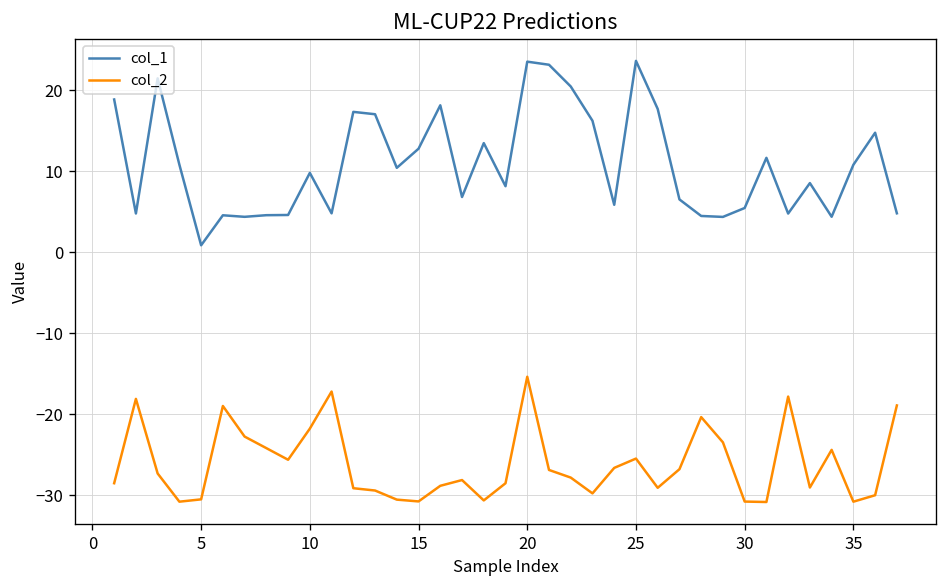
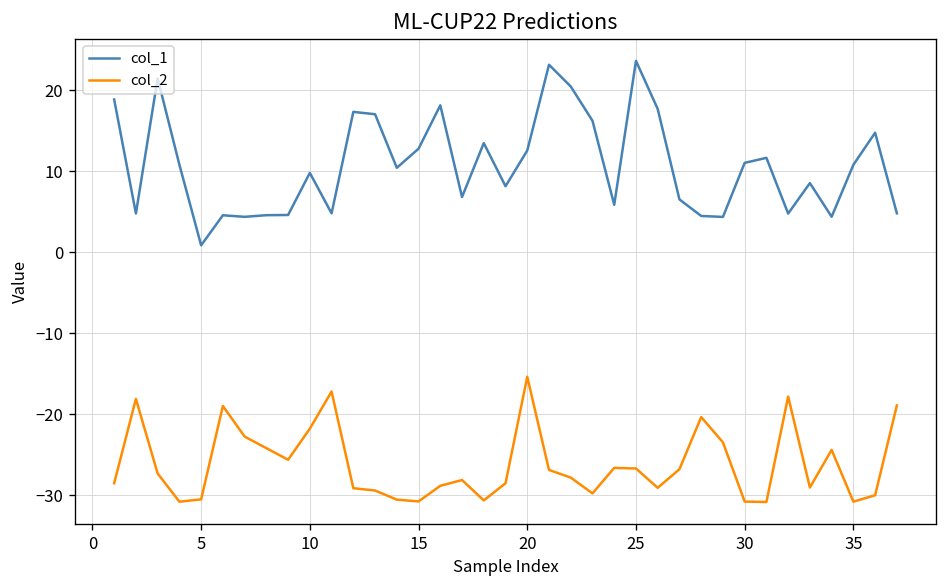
  {
    "col_1": {
      "5": 1,
      "10": 10,
      "15": 13,
-     "20": 24,
+     "20": 13,
      "25": 24,
-     "30": 5,
+     "30": 11,
      "35": 11
    },
    "col_2": {
      "5": -31,
      "10": -22,
      "15": -31,
      "20": -15,
-     "25": -25,
+     "25": -27,
      "30": -31,
      "35": -31
    }
  }
